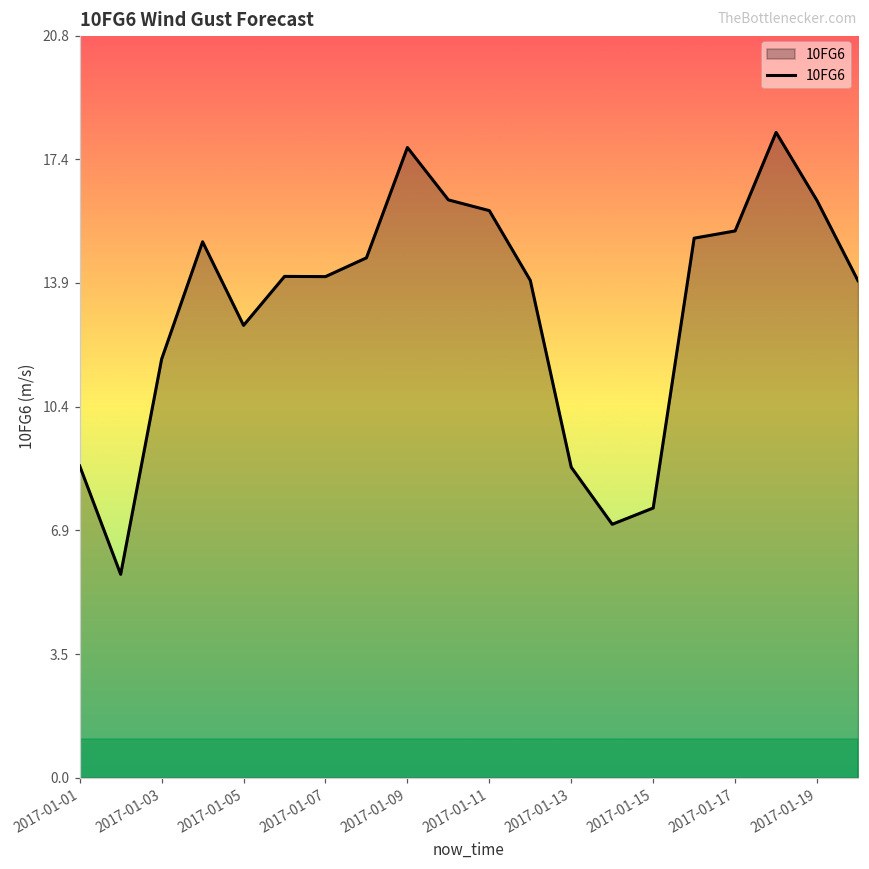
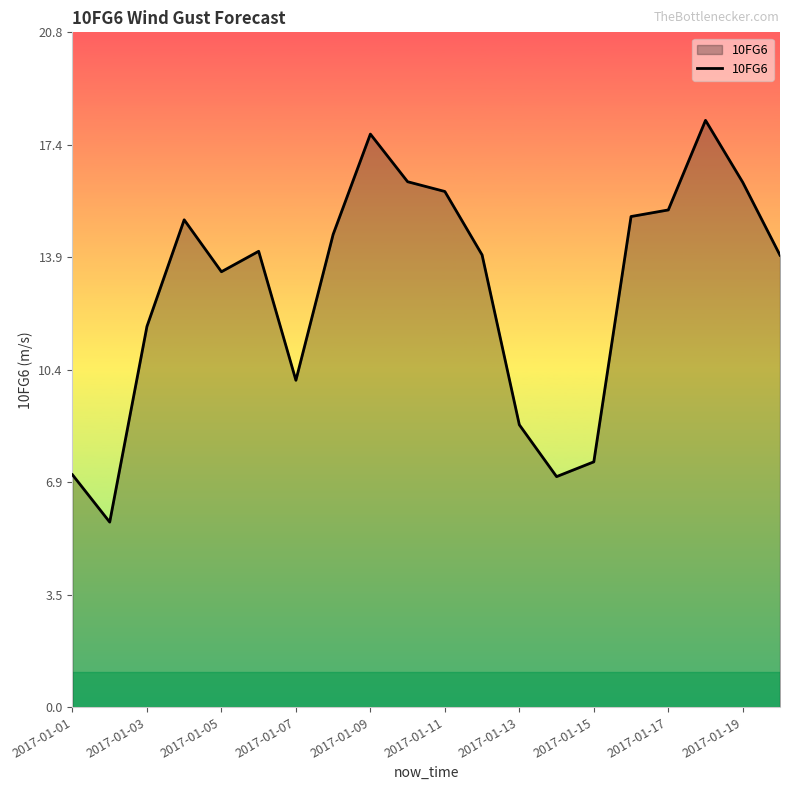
  {
-   "2017-01-01": 8.8,
+   "2017-01-01": 7.2,
    "2017-01-03": 11.8,
-   "2017-01-05": 12.7,
-   "2017-01-07": 14.1,
+   "2017-01-05": 13.4,
+   "2017-01-07": 10.1,
    "2017-01-09": 17.7,
    "2017-01-11": 15.9,
    "2017-01-13": 8.7,
    "2017-01-15": 7.6,
    "2017-01-17": 15.3,
    "2017-01-19": 16.2
  }
